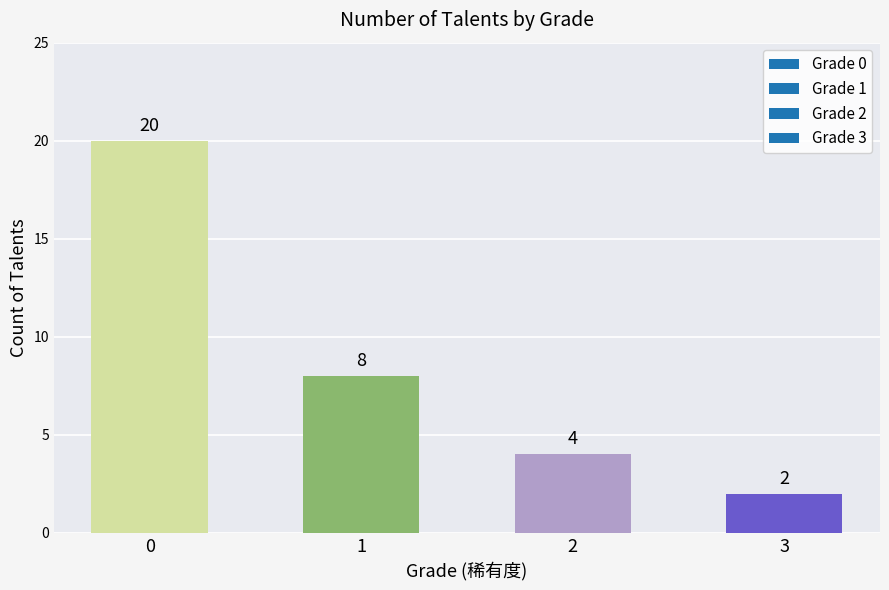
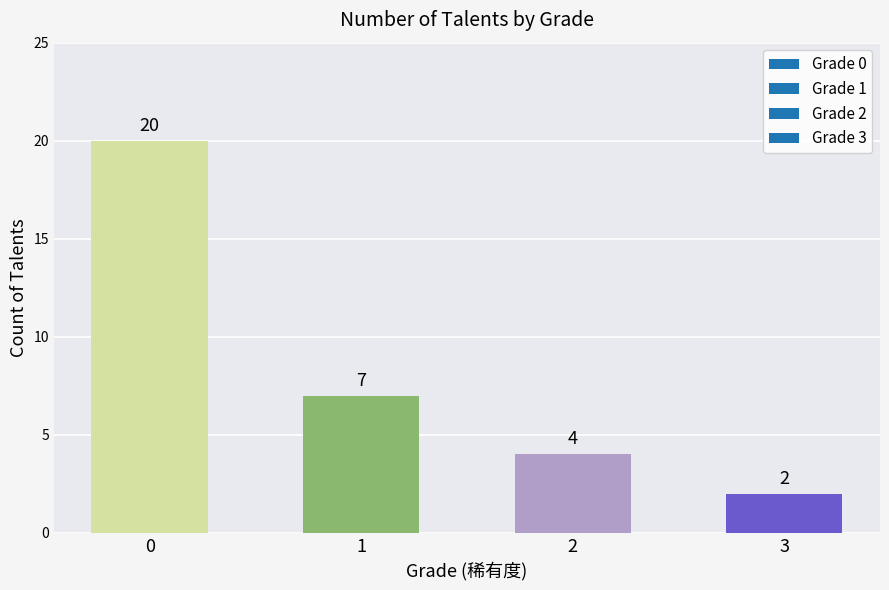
  {
    "0": 20,
-   "1": 8,
+   "1": 7,
    "2": 4,
    "3": 2
  }
